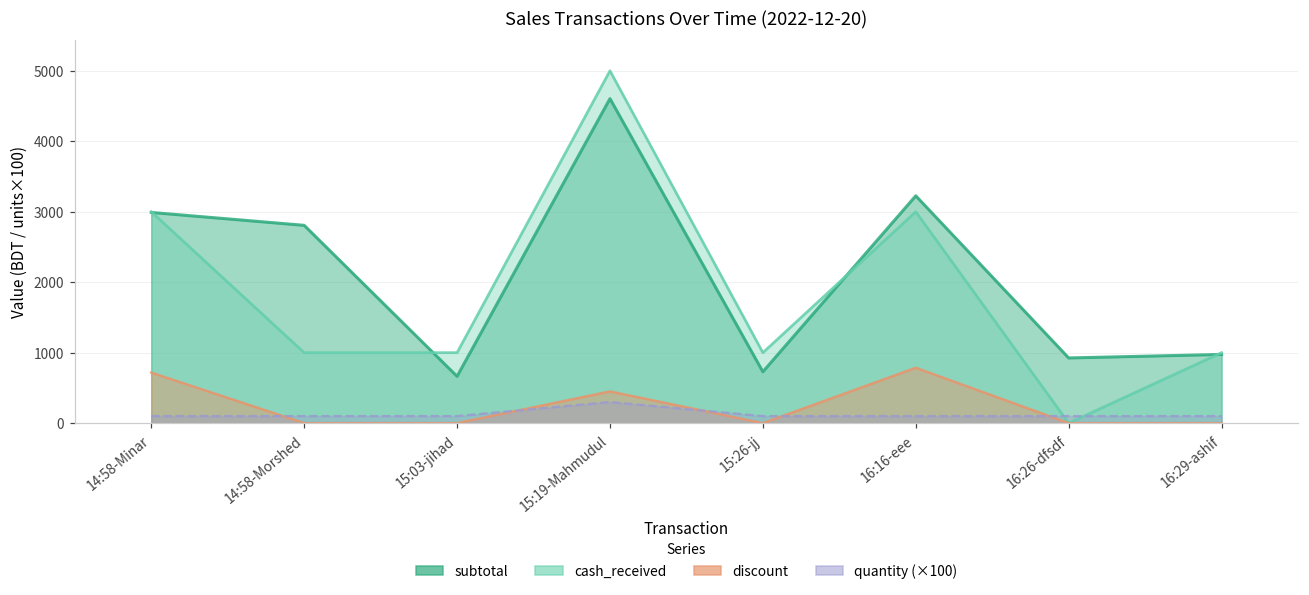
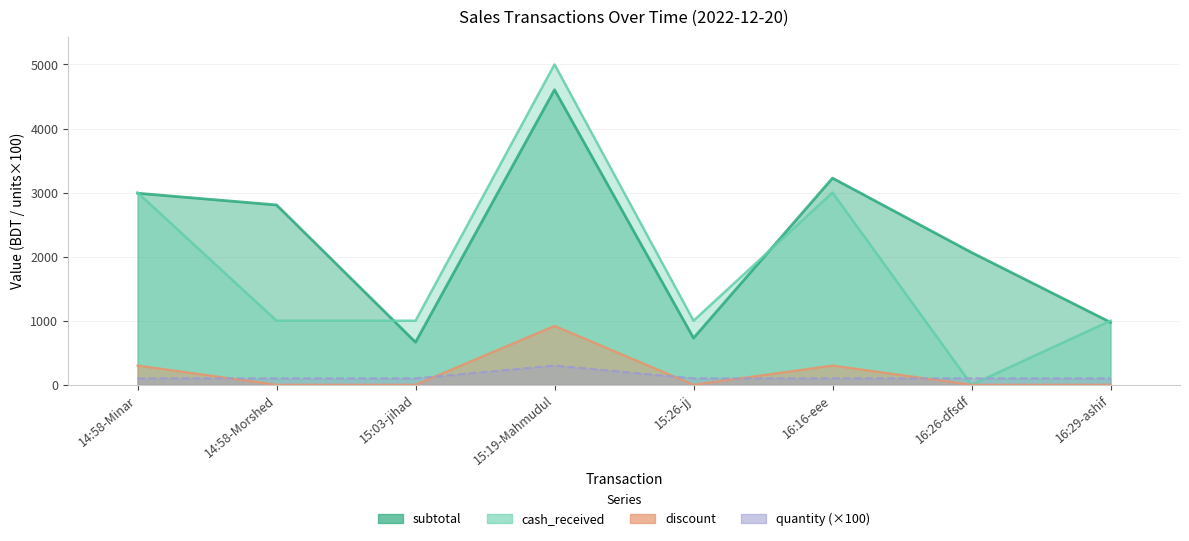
  {
    "subtotal": {
      "14:58-Morshed": 2800,
      "15:03-jihad": 700,
      "15:19-Mahmudul": 4600,
      "15:26-jj": 700,
      "16:16-eee": 3200,
-     "16:26-dfsdf": 900
+     "16:26-dfsdf": 2100
    },
    "discount": {
-     "14:58-Minar": 700,
+     "14:58-Minar": 300,
      "14:58-Morshed": 0,
      "15:03-jihad": 0,
-     "15:19-Mahmudul": 500,
+     "15:19-Mahmudul": 900,
      "15:26-jj": 0,
-     "16:16-eee": 800,
+     "16:16-eee": 300,
      "16:29-ashif": 0
    }
  }
